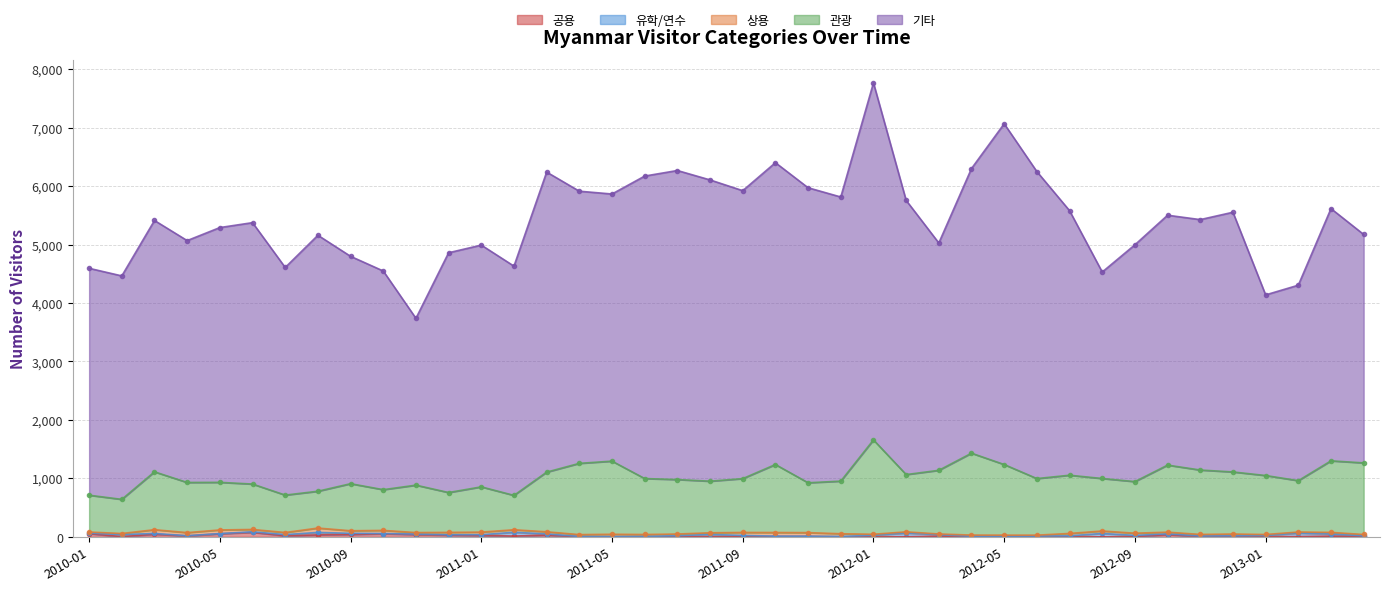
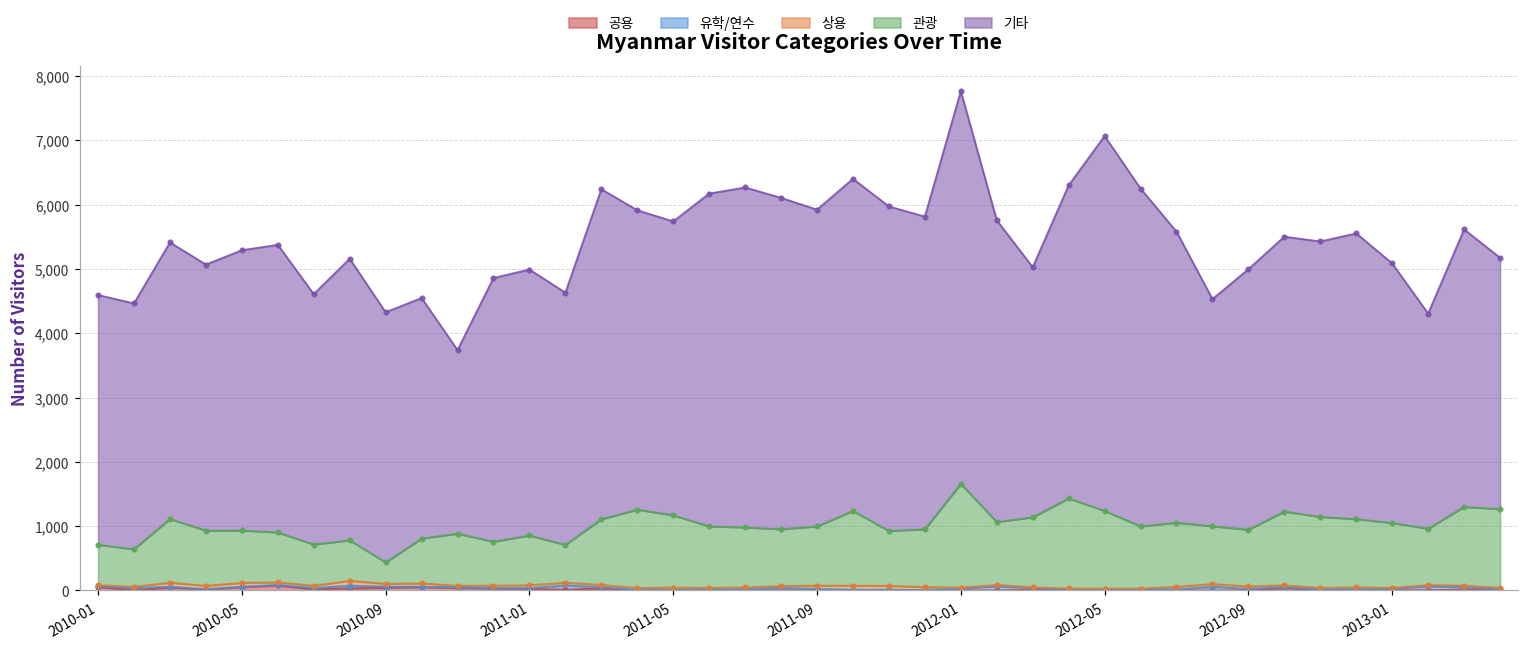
  {
    "관광": {
      "2010-01": "600",
      "2010-05": "800",
-     "2010-09": "800",
+     "2010-09": "300",
      "2011-01": "800",
-     "2011-05": "1,300",
+     "2011-05": "1,100",
      "2011-09": "900",
      "2012-01": "1,600",
      "2012-05": "1,200",
      "2012-09": "900",
      "2013-01": "1,000"
    },
    "기타": {
      "2010-01": "3,900",
      "2010-05": "4,400",
      "2010-09": "3,900",
      "2011-01": "4,100",
      "2011-05": "4,600",
      "2011-09": "4,900",
      "2012-01": "6,100",
      "2012-05": "5,800",
      "2012-09": "4,100",
-     "2013-01": "3,100"
+     "2013-01": "4,000"
    }
  }
